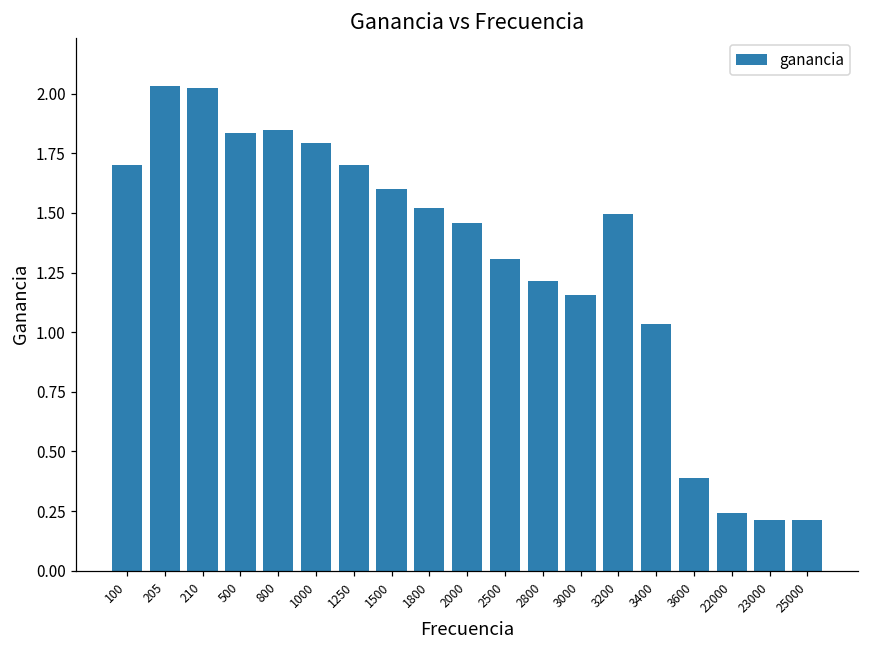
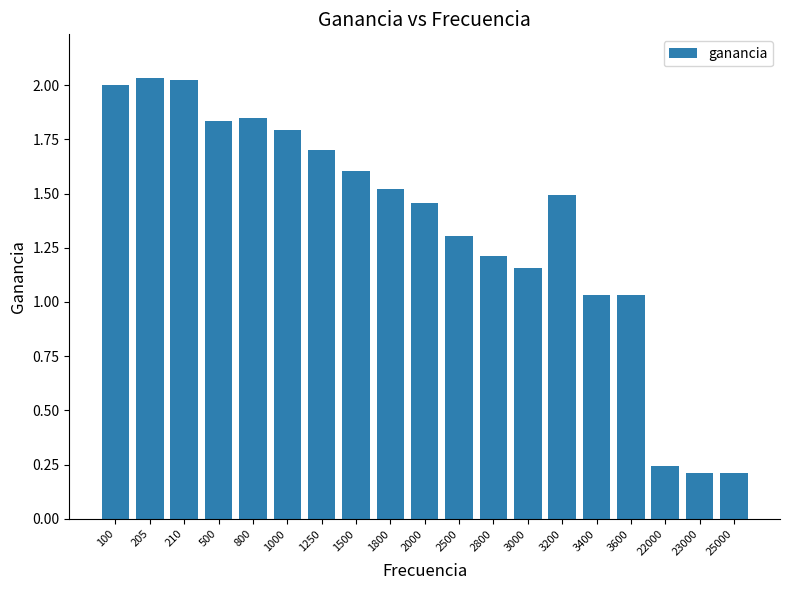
  {
-   "100": 1.7,
+   "100": 2.0,
    "205": 2.03,
    "210": 2.03,
    "500": 1.83,
    "800": 1.85,
    "1000": 1.79,
    "1250": 1.70,
    "1500": 1.60,
    "1800": 1.52,
    "2000": 1.46,
    "2500": 1.31,
    "2800": 1.21,
    "3000": 1.16,
    "3200": 1.49,
    "3400": 1.03,
-   "3600": 0.39,
+   "3600": 1.03,
    "22000": 0.24,
    "23000": 0.21,
    "25000": 0.21
  }
